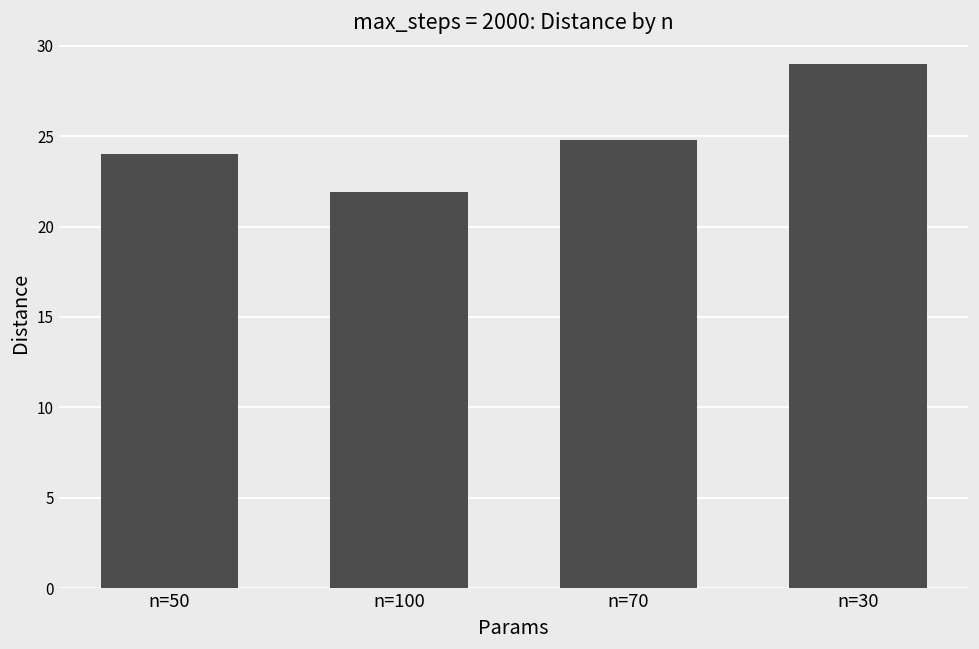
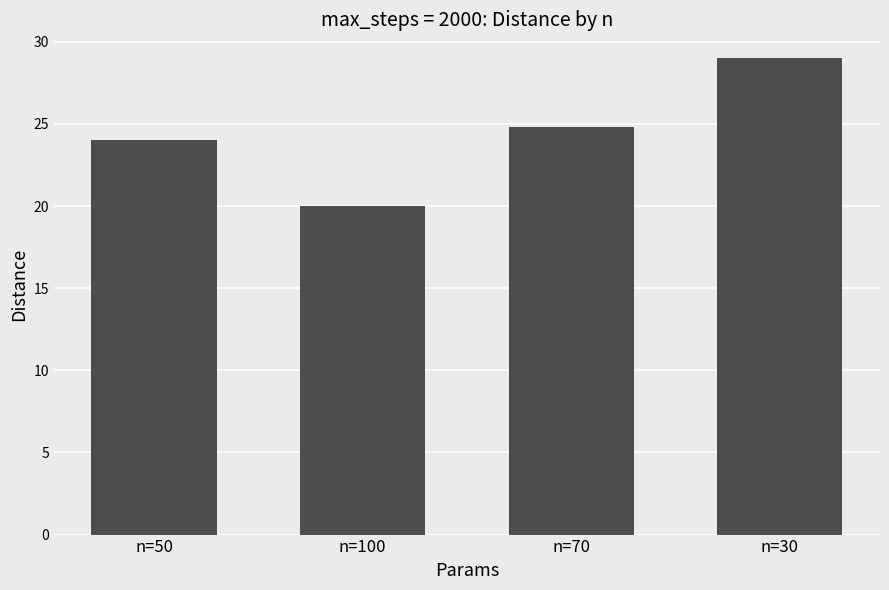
  {
    "n=50": 24.0,
-   "n=100": 21.9,
+   "n=100": 20.0,
    "n=70": 24.8,
    "n=30": 29.0
  }
